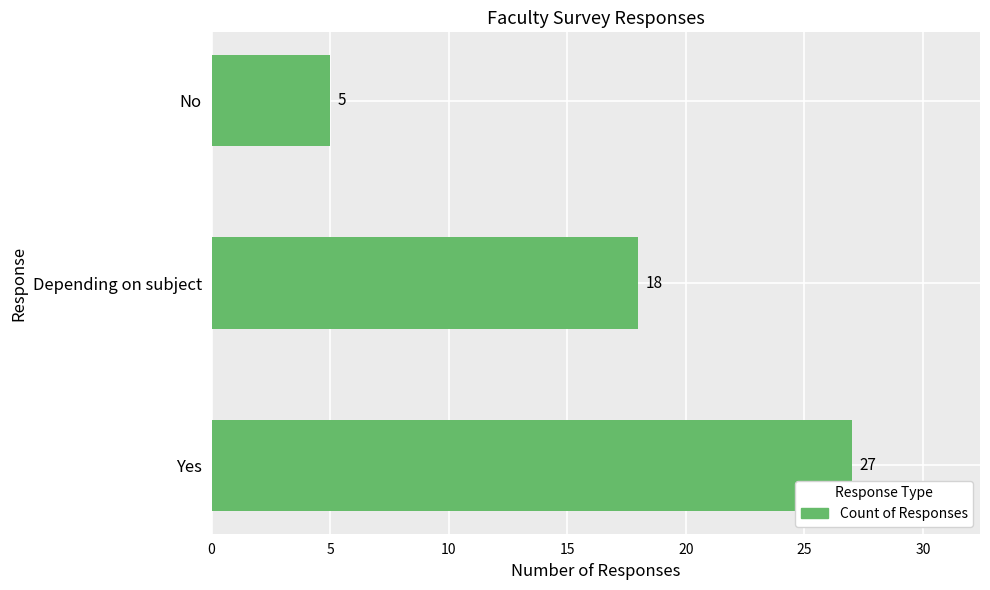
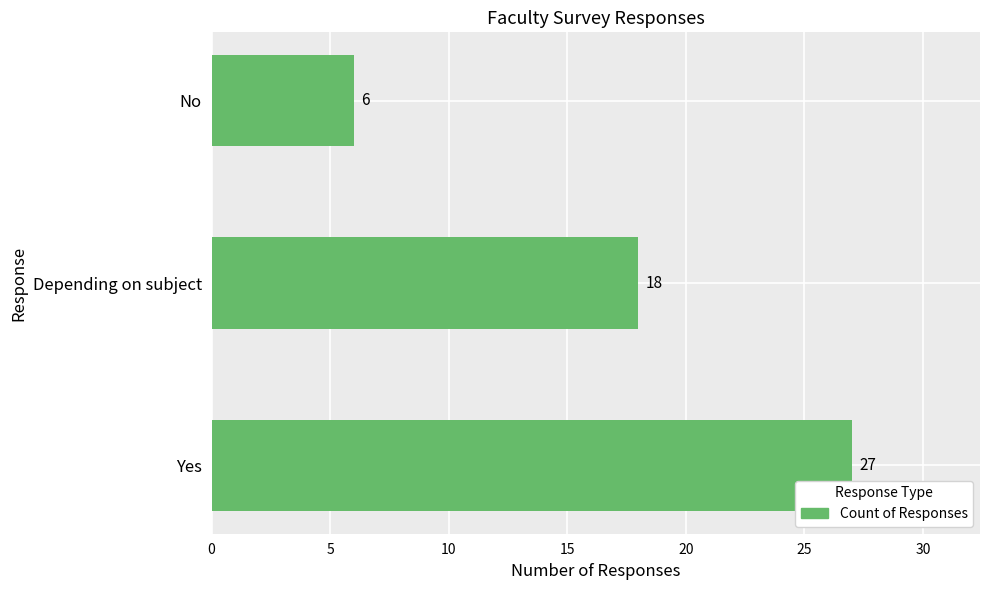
  {
-   "No": 5,
+   "No": 6,
    "Depending on subject": 18,
    "Yes": 27
  }
